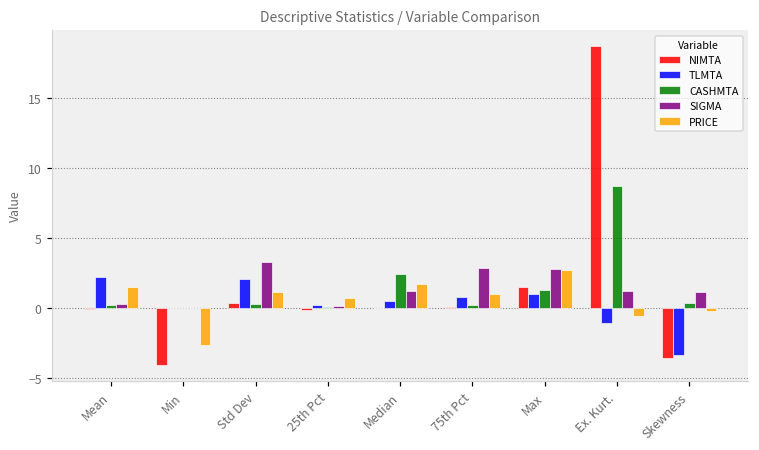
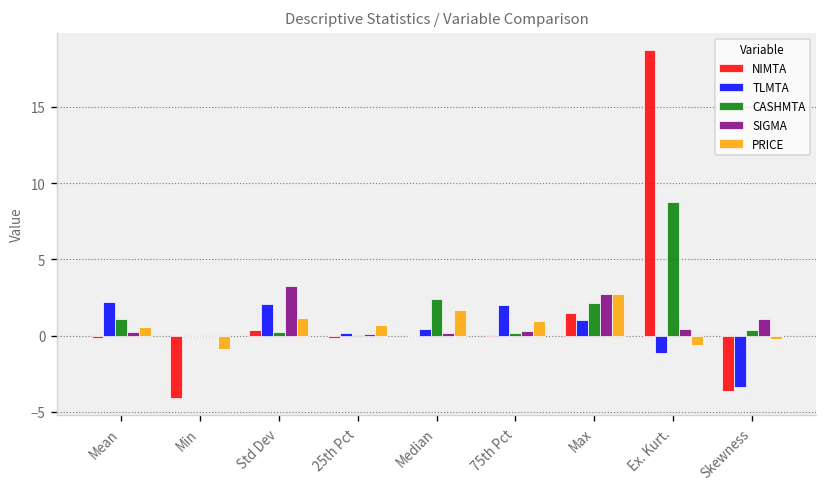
  {
    "NIMTA": {
      "Min": -4.1,
      "Std Dev": 0.3,
      "Max": 1.5,
      "Ex. Kurt.": 18.7,
      "Skewness": -3.6
    },
    "TLMTA": {
      "Mean": 2.2,
      "Std Dev": 2.1,
      "Median": 0.5,
-     "75th Pct": 0.8,
+     "75th Pct": 2.0,
      "Max": 1.0,
      "Ex. Kurt.": -1.1,
      "Skewness": -3.4
    },
    "CASHMTA": {
-     "Mean": 0.2,
+     "Mean": 1.1,
      "Min": 0.0,
      "Std Dev": 0.3,
      "Median": 2.4,
      "75th Pct": 0.2,
-     "Max": 1.3,
+     "Max": 2.2,
      "Ex. Kurt.": 8.7,
      "Skewness": 0.4
    },
    "SIGMA": {
      "Mean": 0.2,
      "Std Dev": 3.3,
-     "Median": 1.2,
-     "75th Pct": 2.8,
+     "Median": 0.2,
+     "75th Pct": 0.3,
      "Max": 2.8,
-     "Ex. Kurt.": 1.2,
+     "Ex. Kurt.": 0.4,
      "Skewness": 1.1
    },
    "PRICE": {
-     "Mean": 1.5,
-     "Min": -2.7,
+     "Mean": 0.6,
+     "Min": -0.9,
      "Std Dev": 1.1,
      "25th Pct": 0.7,
      "Median": 1.7,
      "75th Pct": 1.0,
      "Max": 2.7,
      "Ex. Kurt.": -0.6,
      "Skewness": -0.2
    }
  }
